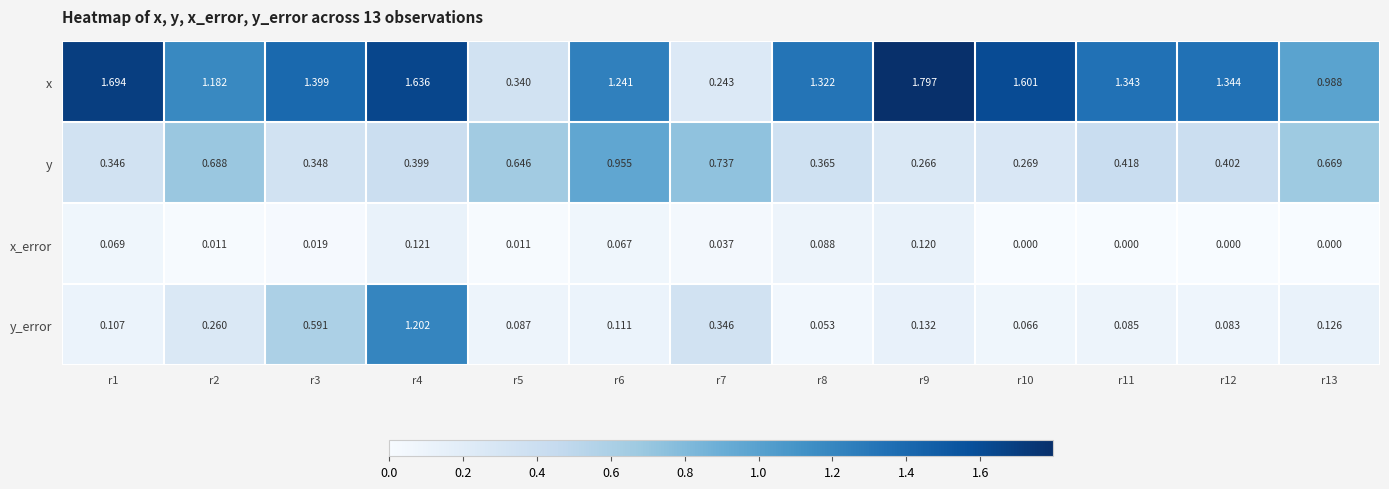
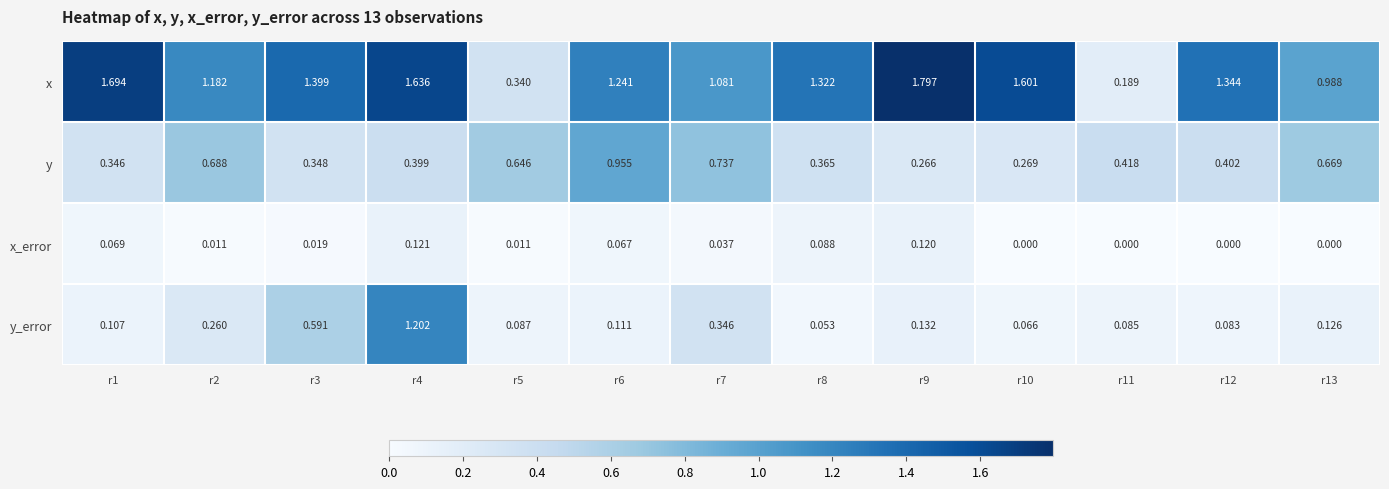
  {
    "x": {
      "r1": 1.694,
      "r2": 1.182,
      "r3": 1.399,
      "r4": 1.636,
      "r5": 0.340,
      "r6": 1.241,
-     "r7": 0.243,
+     "r7": 1.081,
      "r8": 1.322,
      "r9": 1.797,
      "r10": 1.601,
-     "r11": 1.343,
+     "r11": 0.189,
      "r12": 1.344,
      "r13": 0.988
    },
    "y": {
      "r1": 0.346,
      "r2": 0.688,
      "r3": 0.348,
      "r4": 0.399,
      "r5": 0.646,
      "r6": 0.955,
      "r7": 0.737,
      "r8": 0.365,
      "r9": 0.266,
      "r10": 0.269,
      "r11": 0.418,
      "r12": 0.402,
      "r13": 0.669
    },
    "x_error": {
      "r1": 0.069,
      "r2": 0.011,
      "r3": 0.019,
      "r4": 0.121,
      "r5": 0.011,
      "r6": 0.067,
      "r7": 0.037,
      "r8": 0.088,
      "r9": 0.120,
      "r10": 0.000,
      "r11": 0.000,
      "r12": 0.000,
      "r13": 0.000
    },
    "y_error": {
      "r1": 0.107,
      "r2": 0.260,
      "r3": 0.591,
      "r4": 1.202,
      "r5": 0.087,
      "r6": 0.111,
      "r7": 0.346,
      "r8": 0.053,
      "r9": 0.132,
      "r10": 0.066,
      "r11": 0.085,
      "r12": 0.083,
      "r13": 0.126
    }
  }
